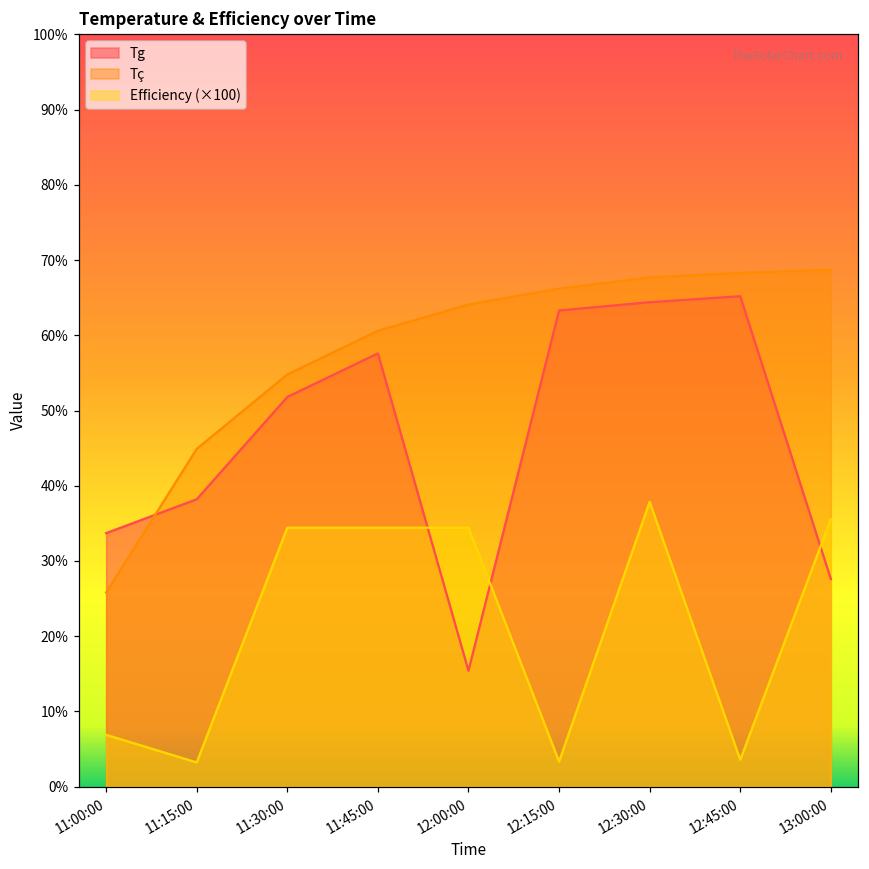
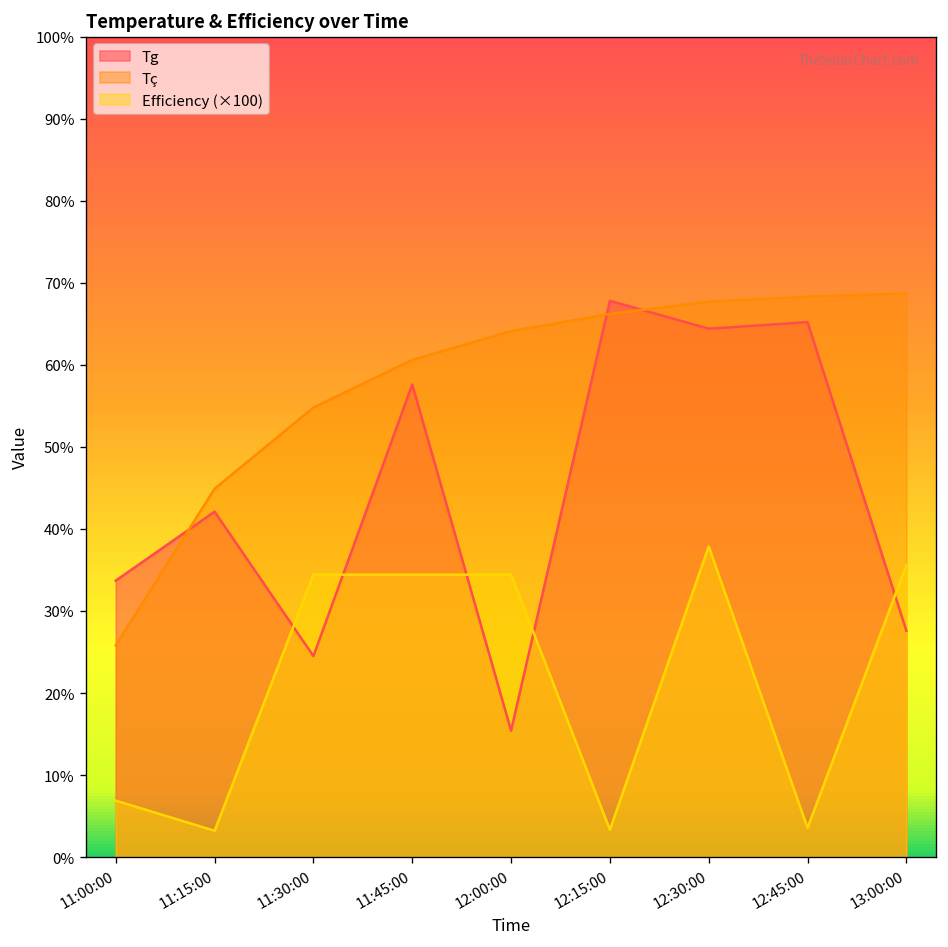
  {
    "Tg": {
      "11:00:00": "34%",
-     "11:15:00": "38%",
-     "11:30:00": "52%",
+     "11:15:00": "42%",
+     "11:30:00": "25%",
      "11:45:00": "58%",
      "12:00:00": "15%",
-     "12:15:00": "63%",
+     "12:15:00": "68%",
      "12:30:00": "64%",
      "12:45:00": "65%",
      "13:00:00": "28%"
    }
  }
